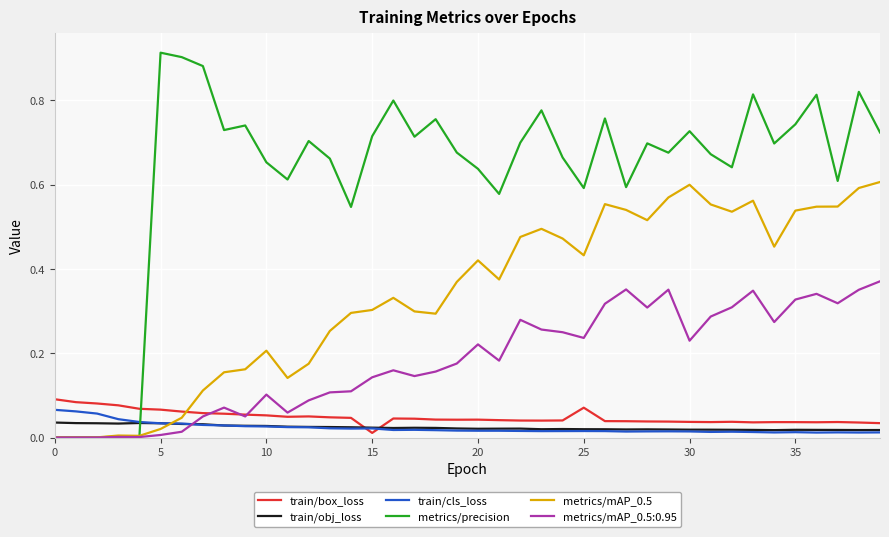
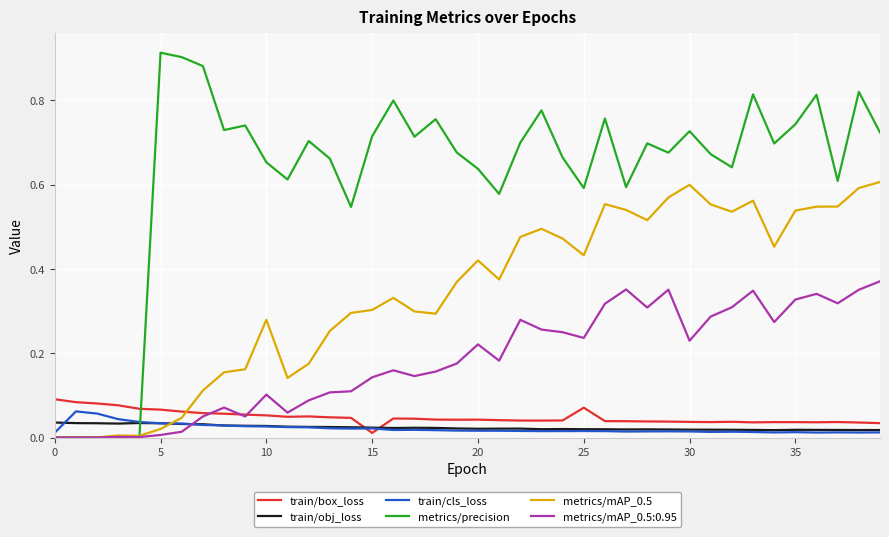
  {
    "train/box_loss": {
      "0": 0.09,
      "5": 0.07,
      "10": 0.05,
      "15": 0.01,
      "20": 0.04,
      "25": 0.07,
      "30": 0.04,
      "35": 0.04
    },
    "train/obj_loss": {
      "0": 0.04
    },
    "train/cls_loss": {
-     "0": 0.07
+     "0": 0.01
    },
    "metrics/precision": {
      "5": 0.91,
      "10": 0.65,
      "15": 0.71,
      "20": 0.64,
      "25": 0.59,
      "30": 0.73,
      "35": 0.74
    },
    "metrics/mAP_0.5": {
      "5": 0.02,
-     "10": 0.21,
+     "10": 0.28,
      "15": 0.30,
      "20": 0.42,
      "25": 0.43,
      "30": 0.60,
      "35": 0.54
    },
    "metrics/mAP_0.5:0.95": {
      "5": 0.01,
      "10": 0.10,
      "15": 0.14,
      "20": 0.22,
      "25": 0.24,
      "30": 0.23,
      "35": 0.33
    }
  }
